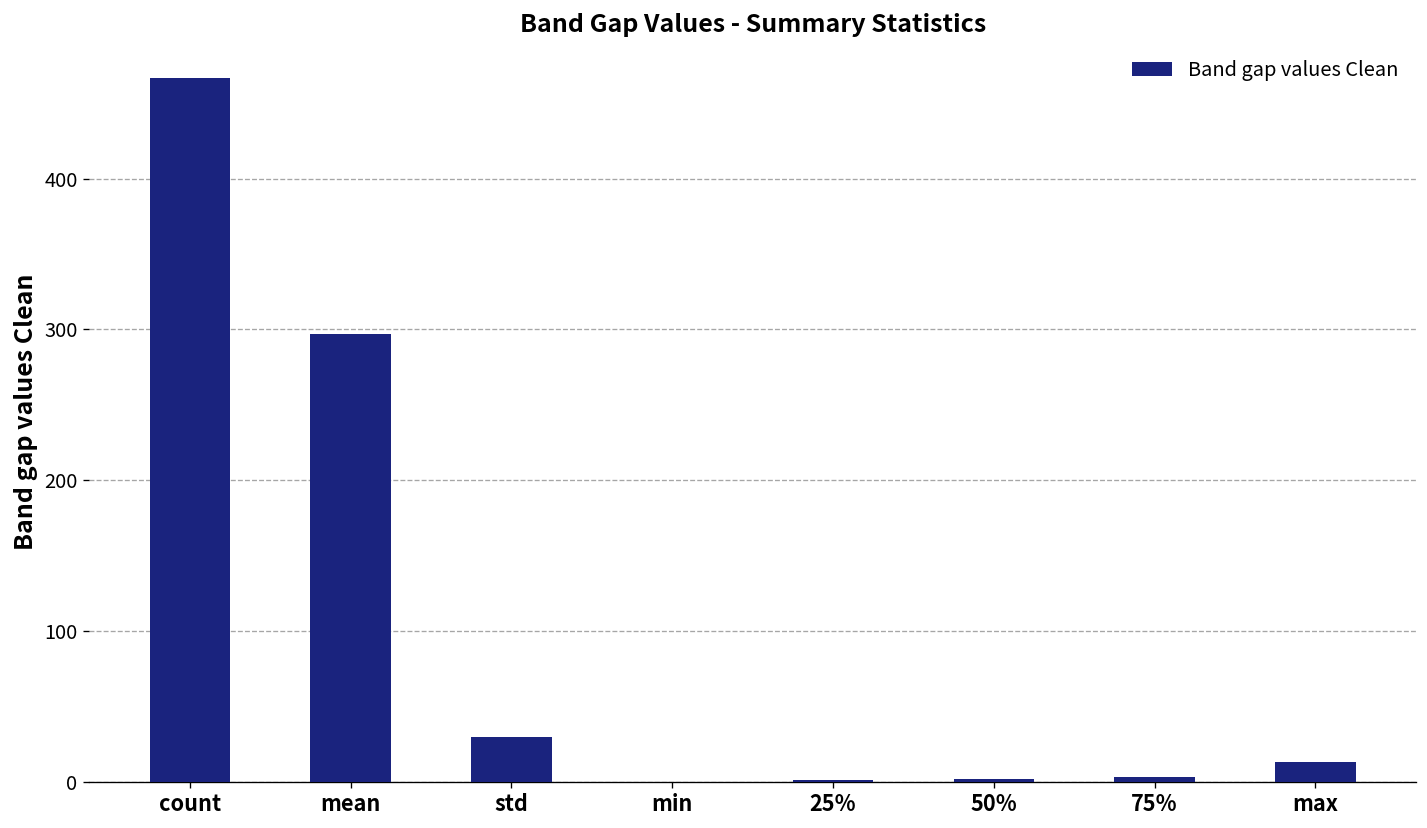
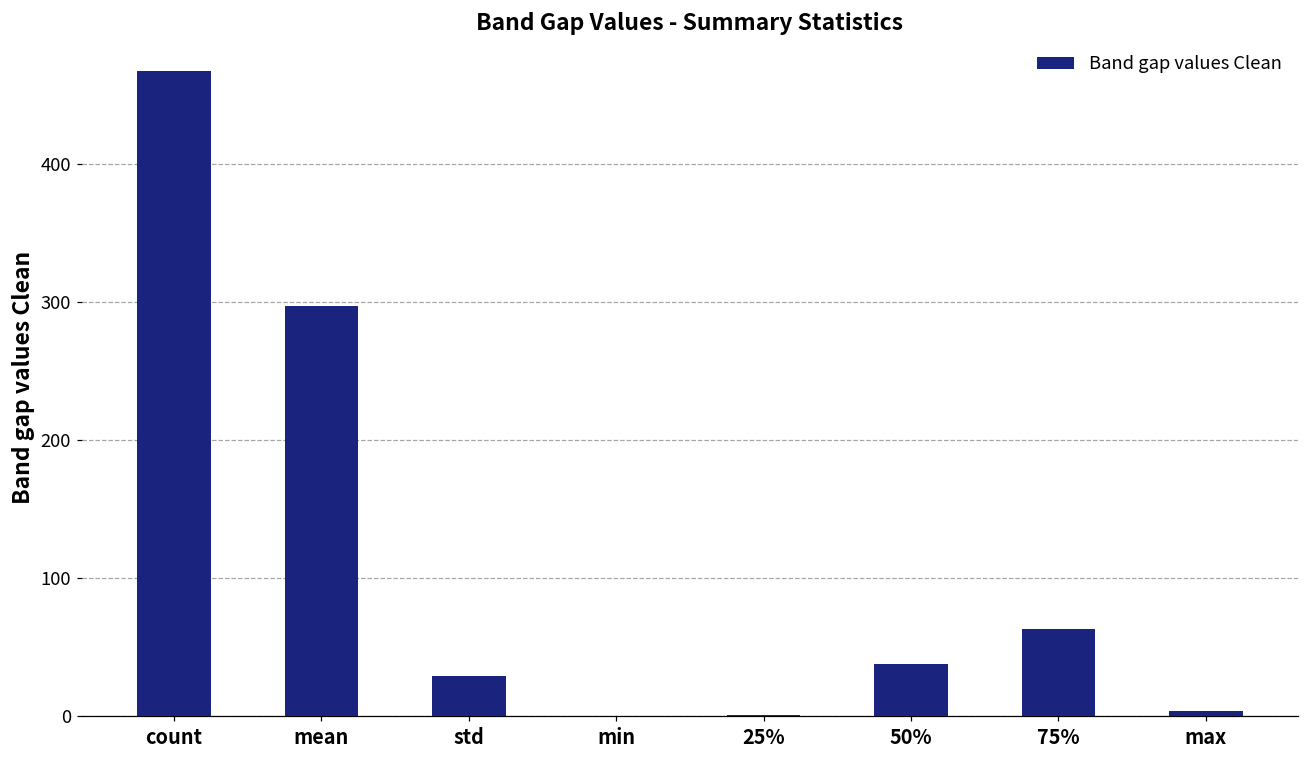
  {
    "count": 467,
    "mean": 297,
    "std": 29,
-   "50%": 1,
-   "75%": 3,
-   "max": 13
+   "50%": 38,
+   "75%": 63,
+   "max": 4
  }
